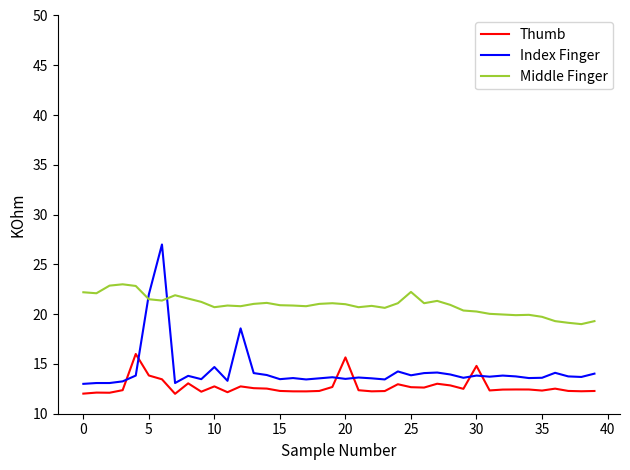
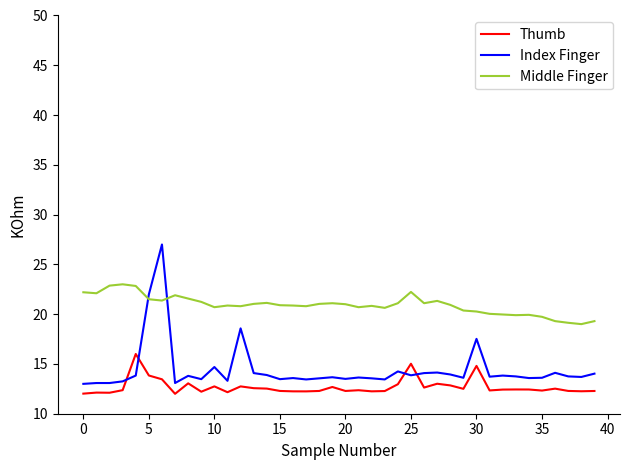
  {
    "Thumb": {
      "0": 12,
      "5": 14,
      "10": 13,
      "15": 12,
-     "20": 16,
-     "25": 13,
+     "20": 12,
+     "25": 15,
      "30": 15,
      "35": 12
    },
    "Index Finger": {
      "0": 13,
      "5": 22,
      "10": 15,
      "15": 13,
      "20": 13,
      "25": 14,
-     "30": 14,
+     "30": 18,
      "35": 14
    },
    "Middle Finger": {
      "0": 22,
      "5": 22,
      "10": 21,
      "15": 21,
      "20": 21,
      "25": 22,
      "30": 20,
      "35": 20
    }
  }
